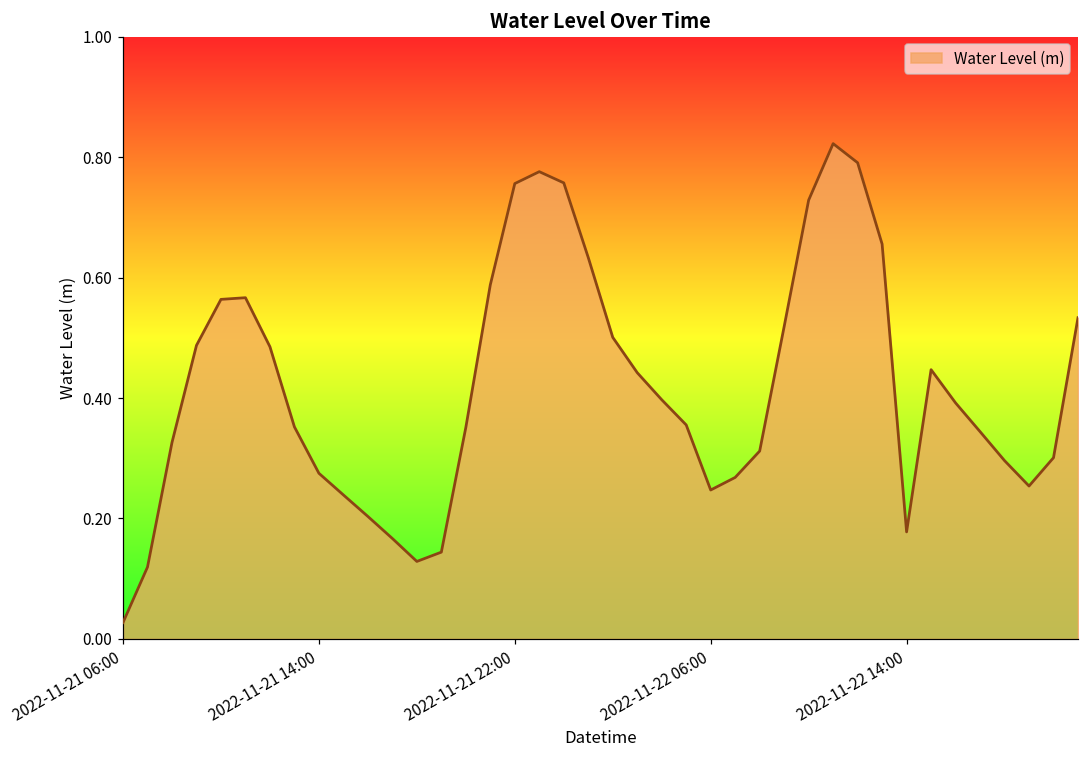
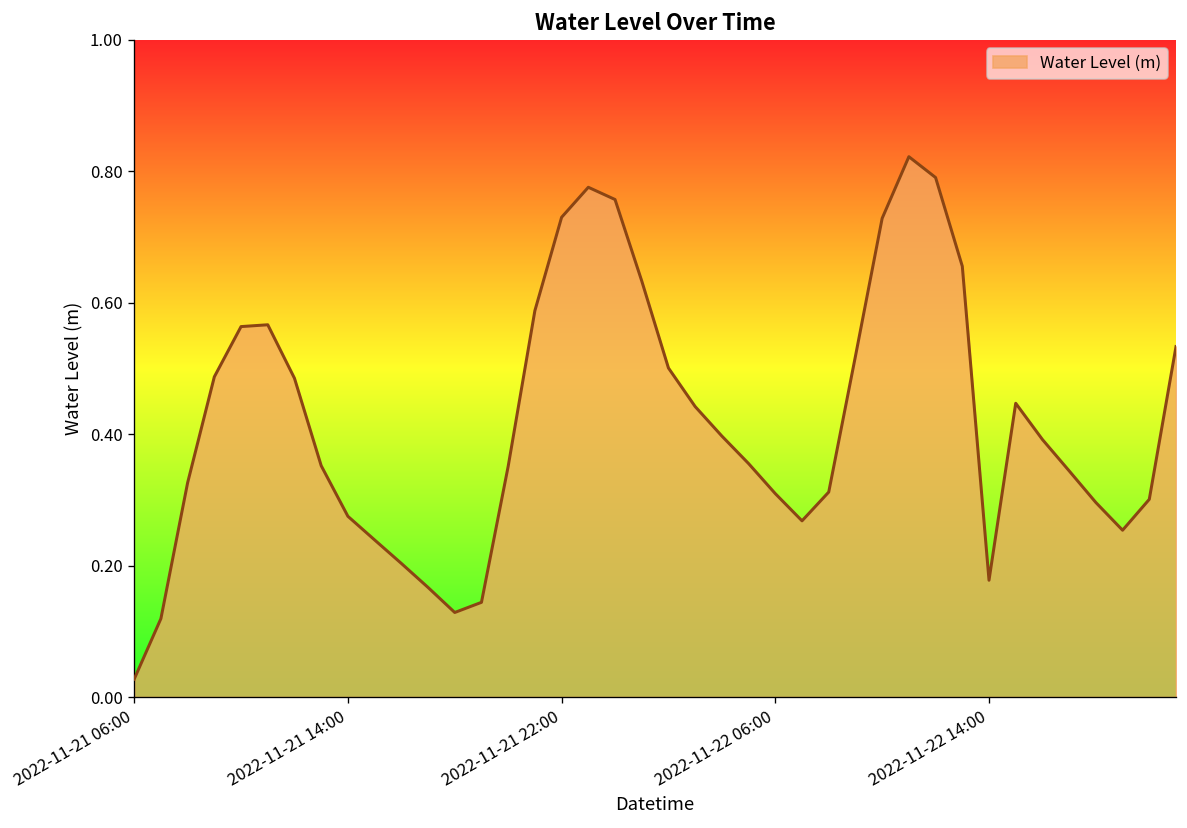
  {
    "2022-11-21 06:00": 0.03,
    "2022-11-21 14:00": 0.28,
-   "2022-11-21 22:00": 0.76,
-   "2022-11-22 06:00": 0.25,
+   "2022-11-21 22:00": 0.73,
+   "2022-11-22 06:00": 0.31,
    "2022-11-22 14:00": 0.18
  }
